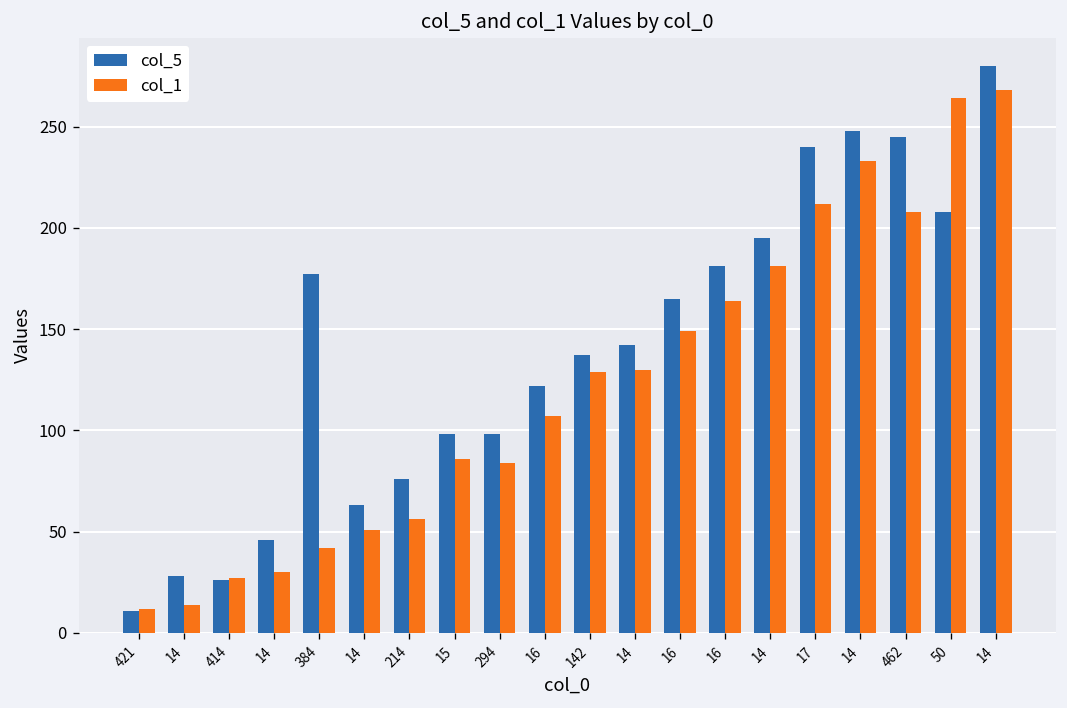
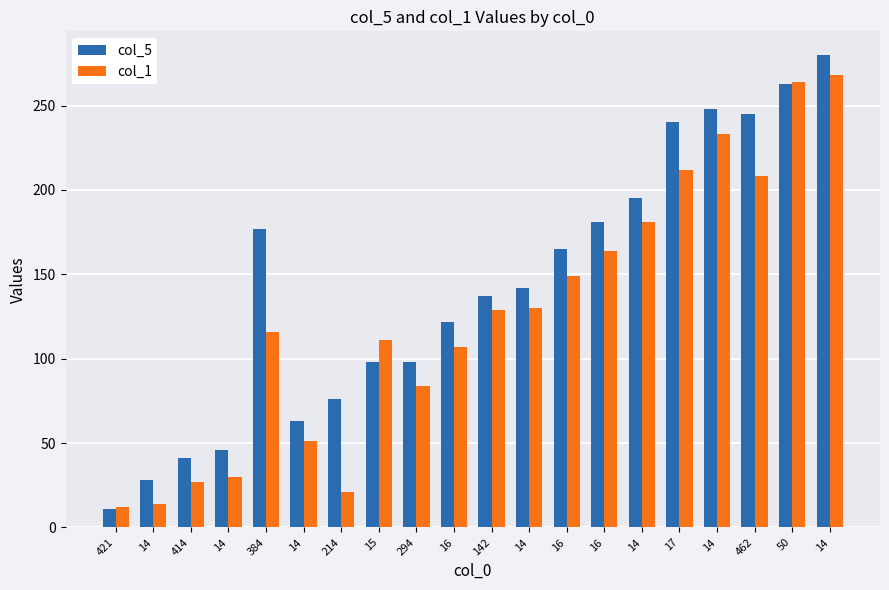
  {
    "col_5": {
      "421": 11,
-     "414": 26,
+     "414": 41,
      "384": 177,
      "214": 76,
      "15": 98,
      "294": 98,
      "142": 137,
      "17": 240,
      "462": 245,
-     "50": 208
+     "50": 263
    },
    "col_1": {
      "421": 12,
      "414": 27,
-     "384": 42,
-     "214": 56,
-     "15": 86,
+     "384": 116,
+     "214": 21,
+     "15": 111,
      "294": 84,
      "142": 129,
      "17": 212,
      "462": 208,
      "50": 264
    }
  }
